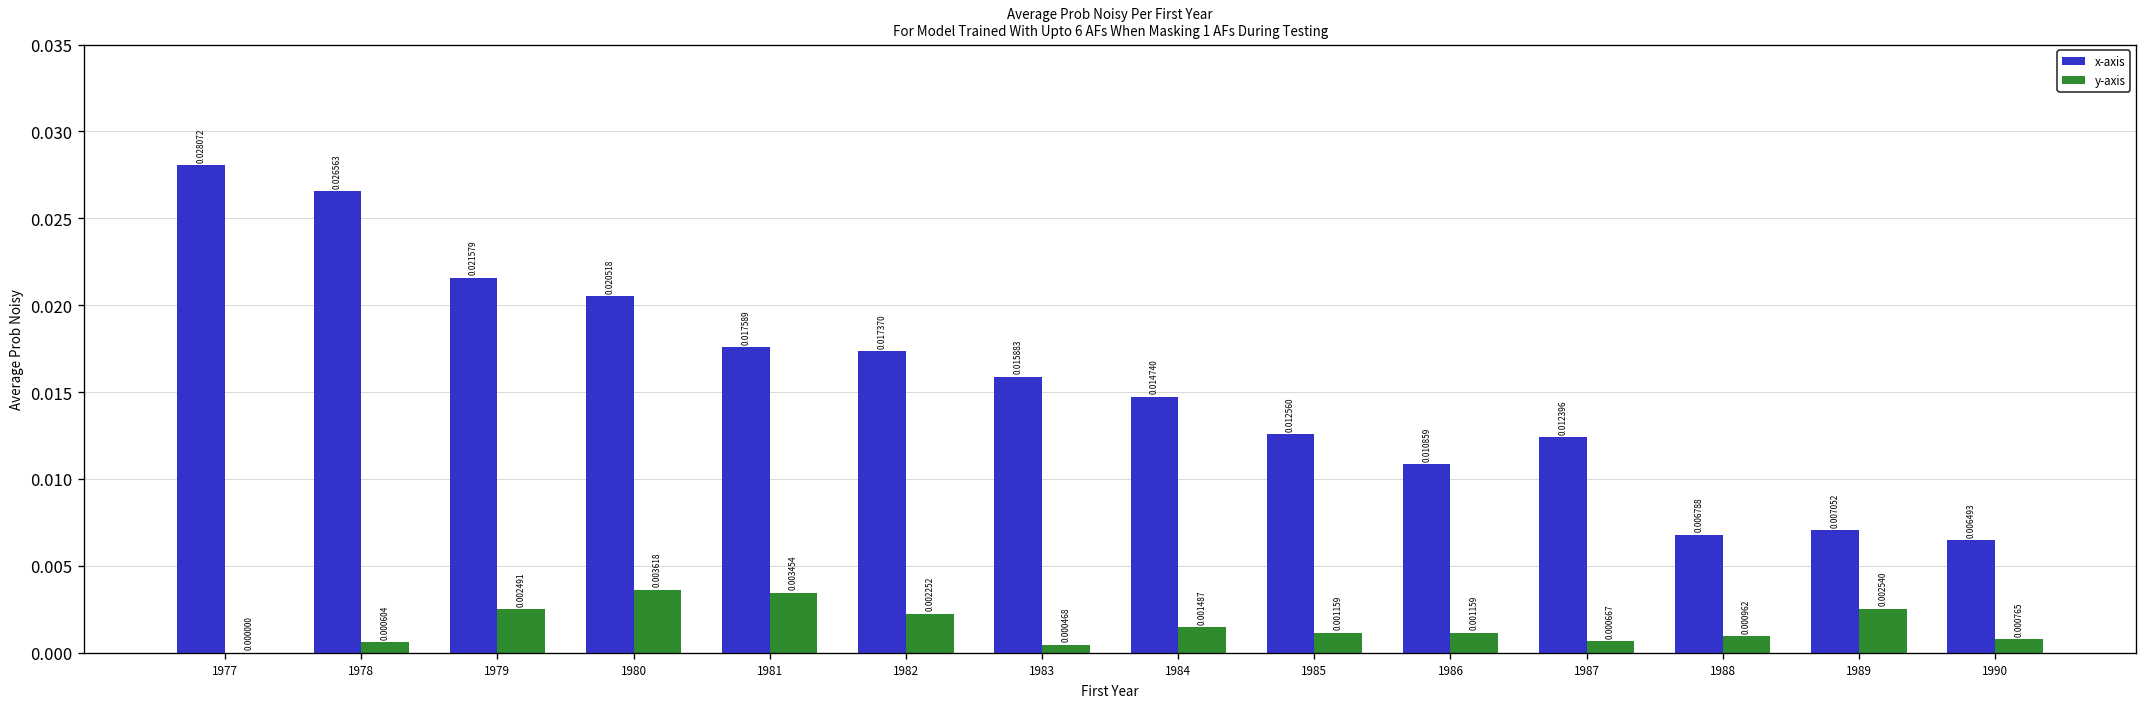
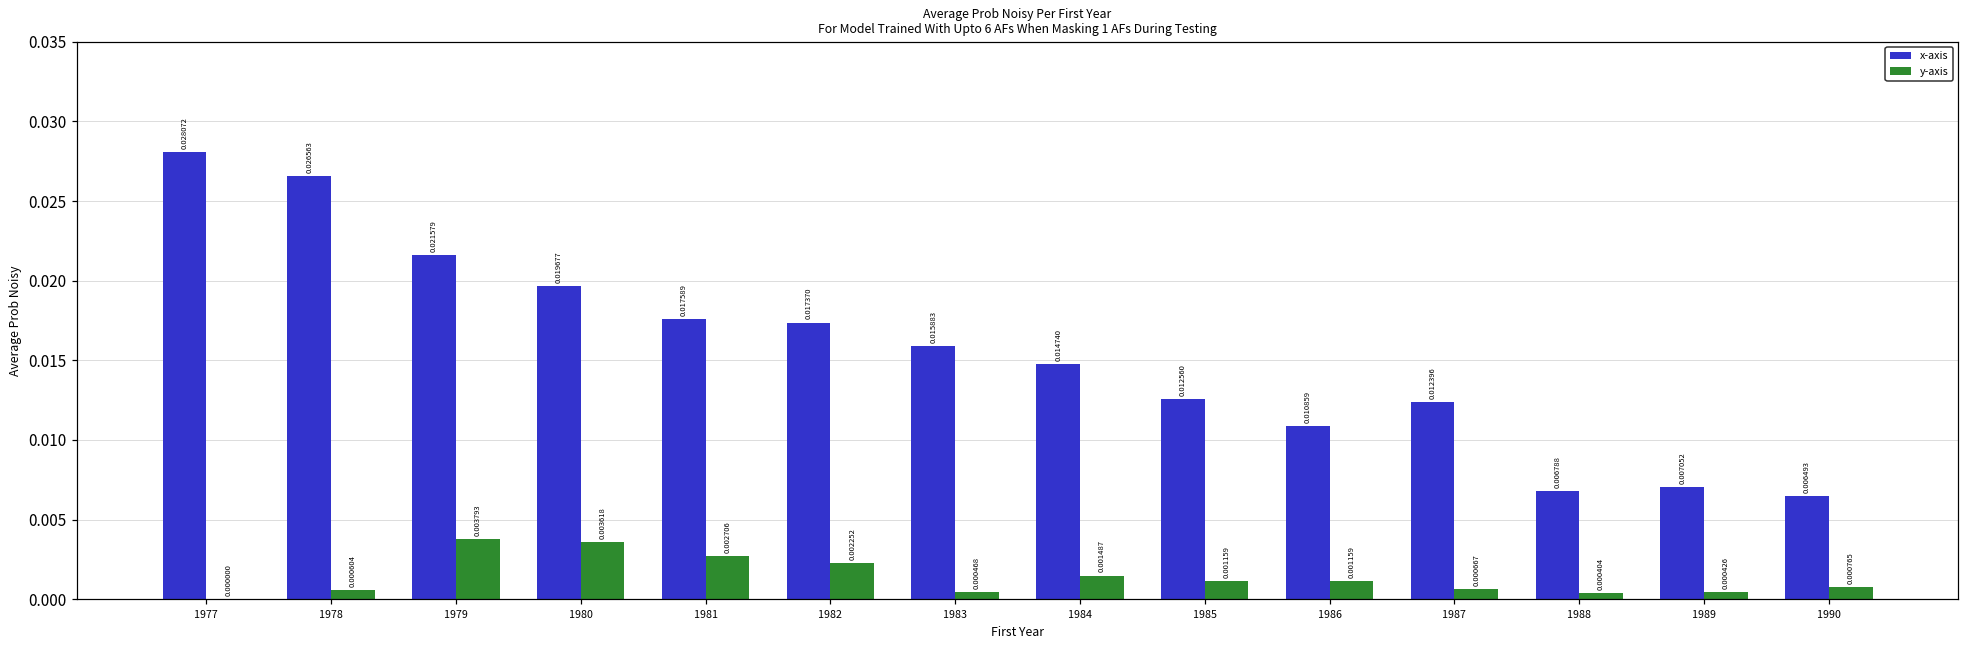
  {
    "x-axis": {
      "1977": 0.028072,
      "1978": 0.026563,
      "1979": 0.021579,
-     "1980": 0.020518,
+     "1980": 0.019677,
      "1981": 0.017589,
      "1982": 0.017370,
      "1983": 0.015883,
      "1984": 0.014740,
      "1985": 0.012560,
      "1986": 0.010859,
      "1987": 0.012396,
      "1988": 0.006788,
      "1989": 0.007052,
      "1990": 0.006493
    },
    "y-axis": {
      "1977": 0.000000,
      "1978": 0.000604,
-     "1979": 0.002491,
+     "1979": 0.003793,
      "1980": 0.003618,
-     "1981": 0.003454,
+     "1981": 0.002706,
      "1982": 0.002252,
      "1983": 0.000468,
      "1984": 0.001487,
      "1985": 0.001159,
      "1986": 0.001159,
      "1987": 0.000667,
-     "1988": 0.000962,
-     "1989": 0.002540,
+     "1988": 0.000404,
+     "1989": 0.000426,
      "1990": 0.000765
    }
  }
